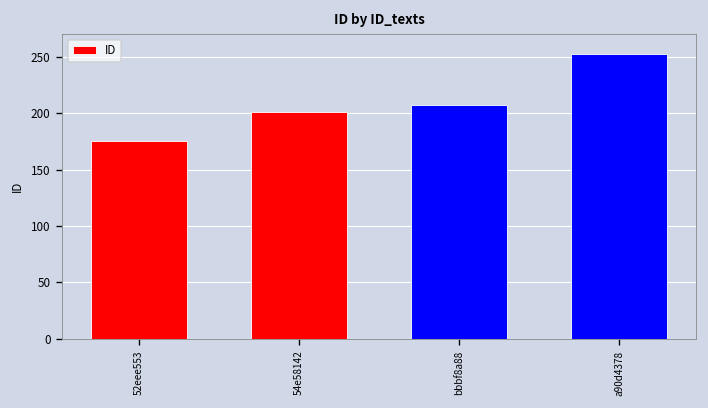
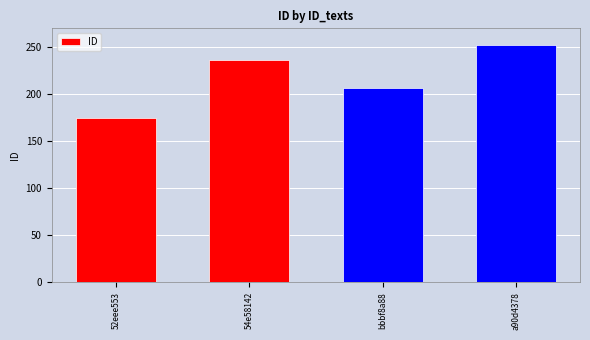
  {
    "52eee553": 180,
-   "54e58142": 200,
+   "54e58142": 240,
    "bbbf8a88": 210,
    "a90d4378": 250
  }
